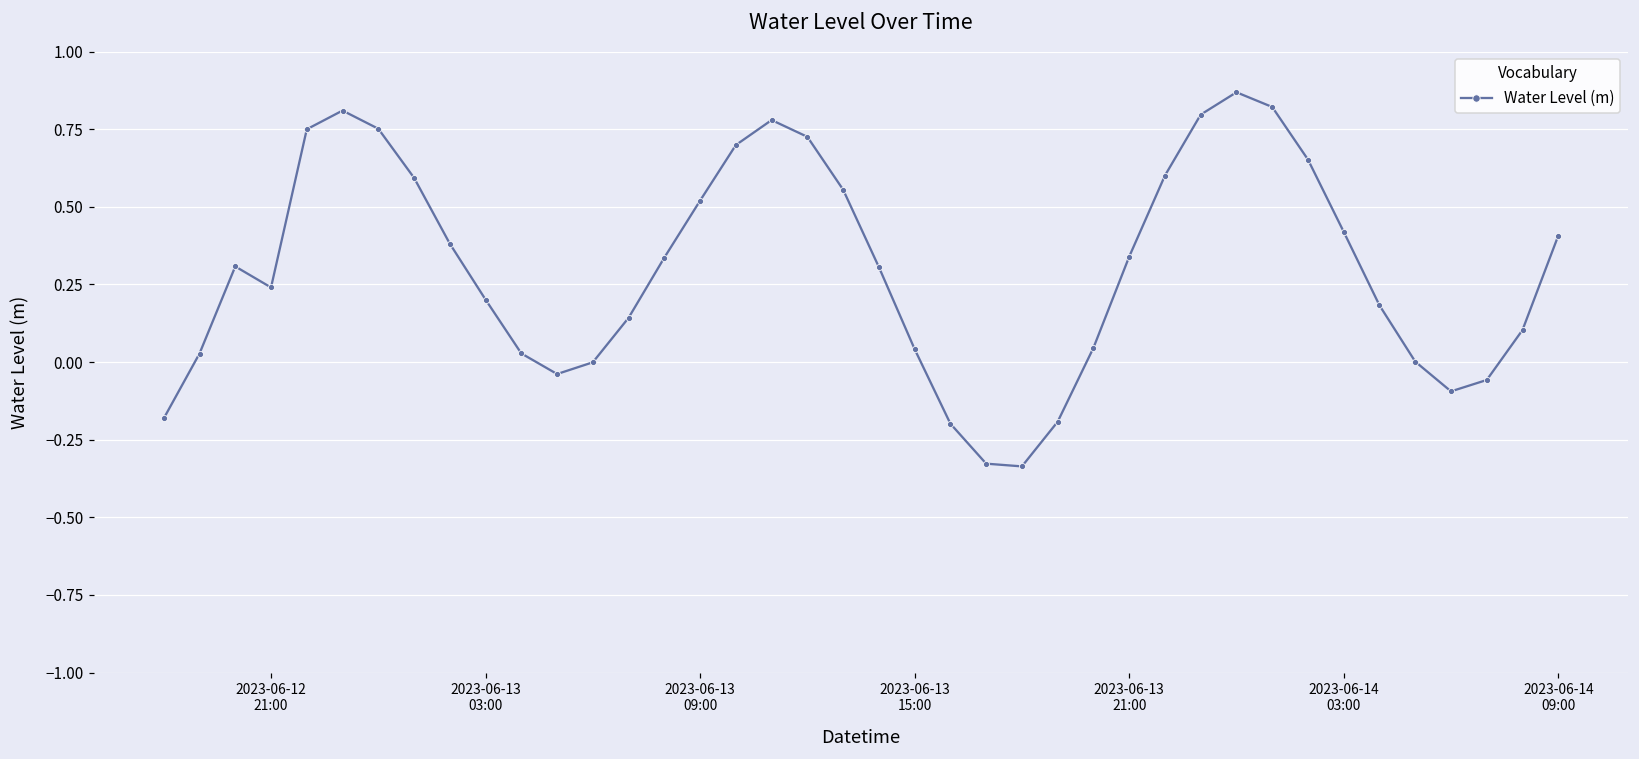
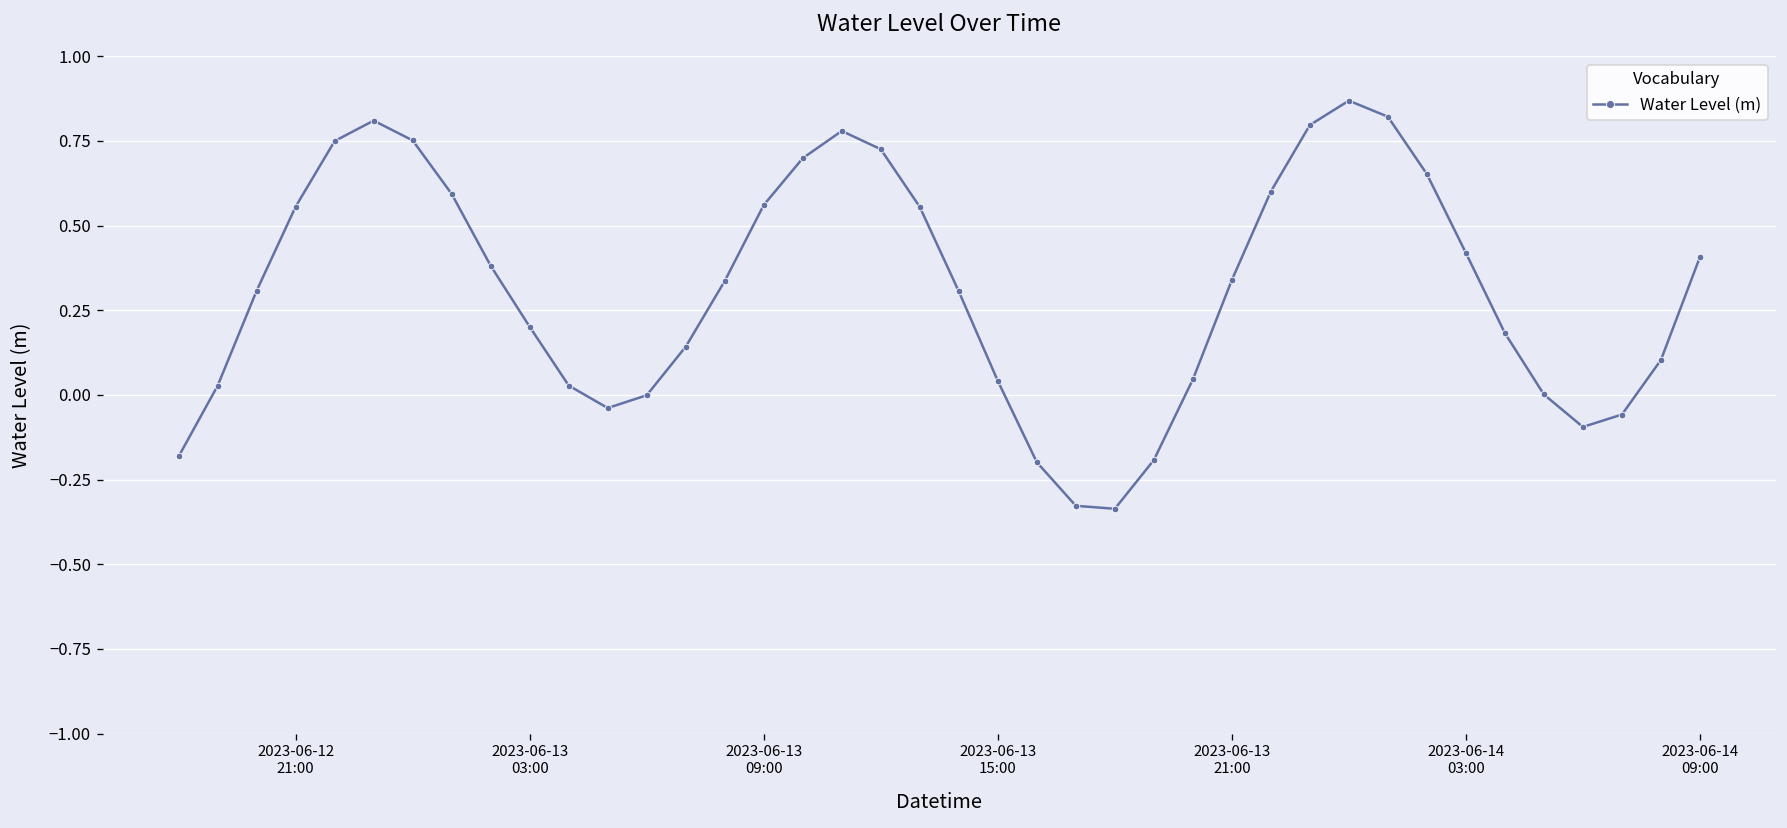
  {
-   "2023-06-12 21:00": 0.24,
+   "2023-06-12 21:00": 0.56,
    "2023-06-13 03:00": 0.20,
-   "2023-06-13 09:00": 0.52,
+   "2023-06-13 09:00": 0.56,
    "2023-06-13 15:00": 0.04,
    "2023-06-13 21:00": 0.34,
    "2023-06-14 03:00": 0.42,
    "2023-06-14 09:00": 0.41
  }
